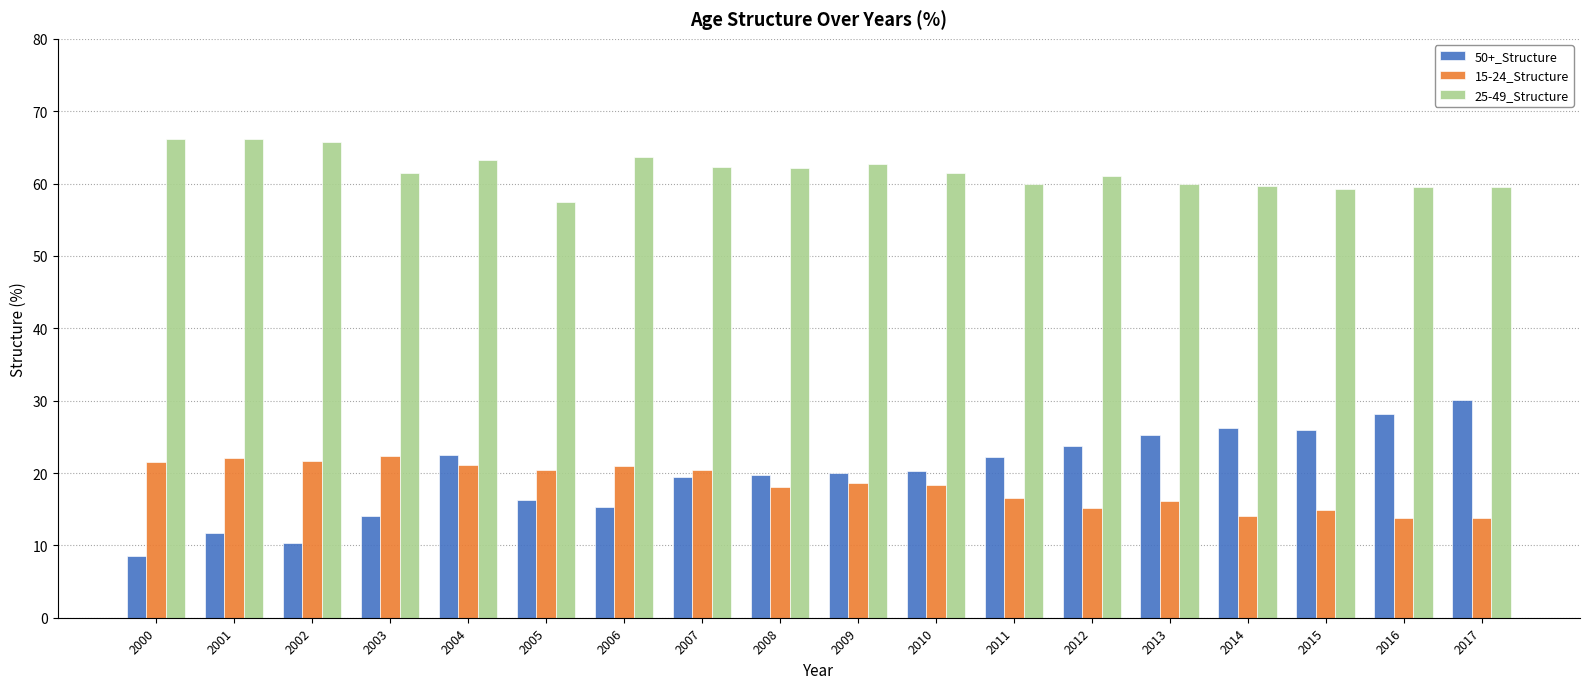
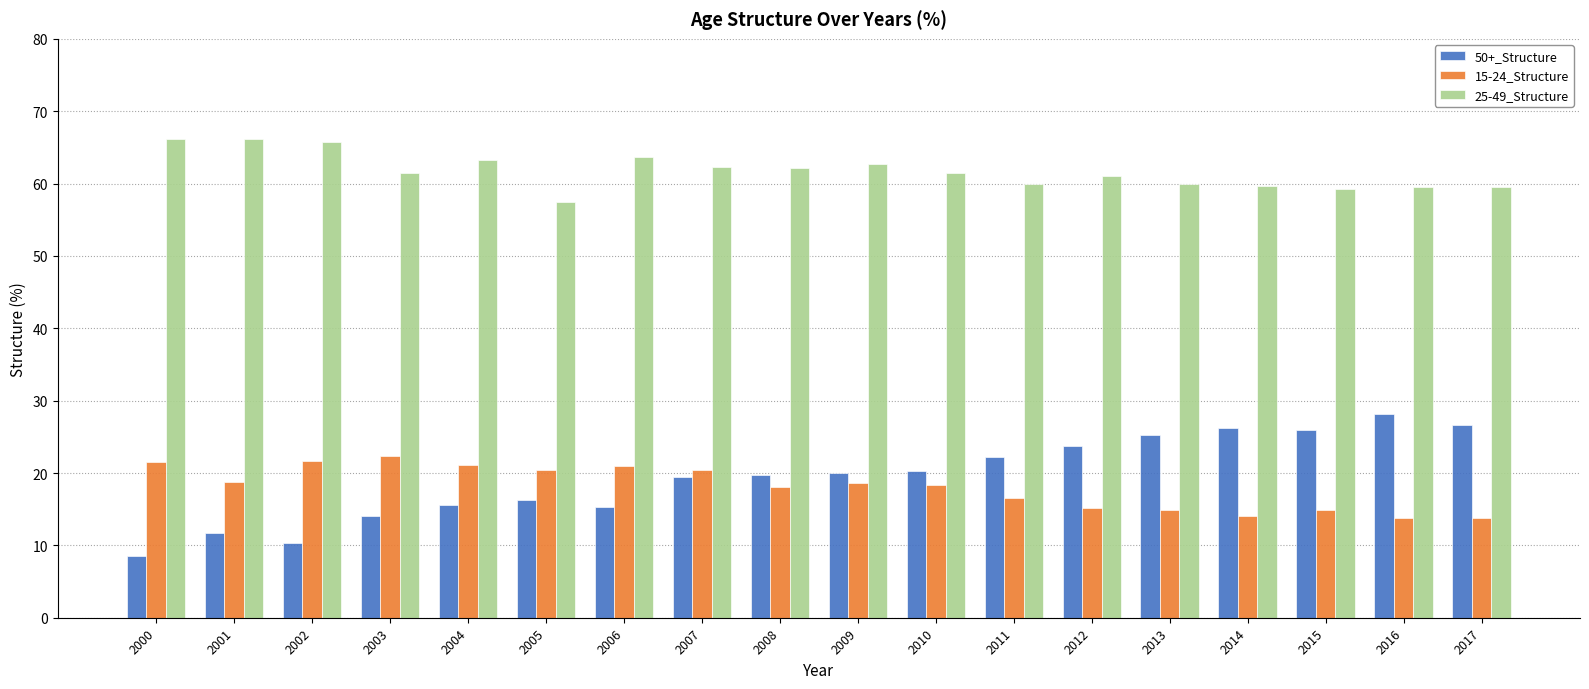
  {
    "50+_Structure": {
      "2000": 9,
      "2001": 12,
      "2002": 10,
      "2003": 14,
-     "2004": 23,
+     "2004": 16,
      "2005": 16,
      "2006": 15,
      "2007": 20,
      "2008": 20,
      "2009": 20,
      "2010": 20,
      "2011": 22,
      "2012": 24,
      "2013": 25,
      "2014": 26,
      "2015": 26,
      "2016": 28,
-     "2017": 30
+     "2017": 27
    },
    "15-24_Structure": {
      "2000": 22,
-     "2001": 22,
+     "2001": 19,
      "2002": 22,
      "2003": 22,
      "2004": 21,
      "2005": 20,
      "2006": 21,
      "2007": 20,
      "2008": 18,
      "2009": 19,
      "2010": 18,
      "2011": 17,
      "2012": 15,
-     "2013": 16,
+     "2013": 15,
      "2014": 14,
      "2015": 15,
      "2016": 14,
      "2017": 14
    },
    "25-49_Structure": {
      "2000": 66,
      "2001": 66,
      "2002": 66,
      "2003": 61,
      "2004": 63,
      "2005": 58,
      "2006": 64,
      "2007": 62,
      "2008": 62,
      "2009": 63,
      "2010": 61,
      "2011": 60,
      "2012": 61,
      "2013": 60,
      "2014": 60,
      "2015": 59,
      "2016": 60,
      "2017": 60
    }
  }
